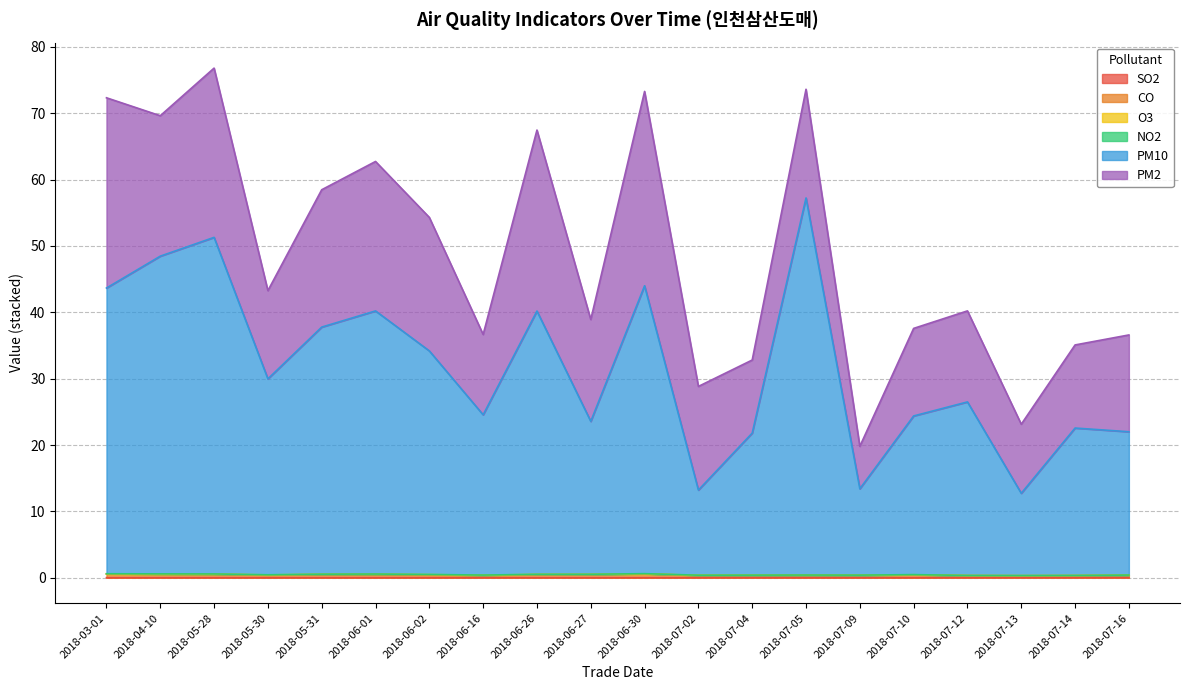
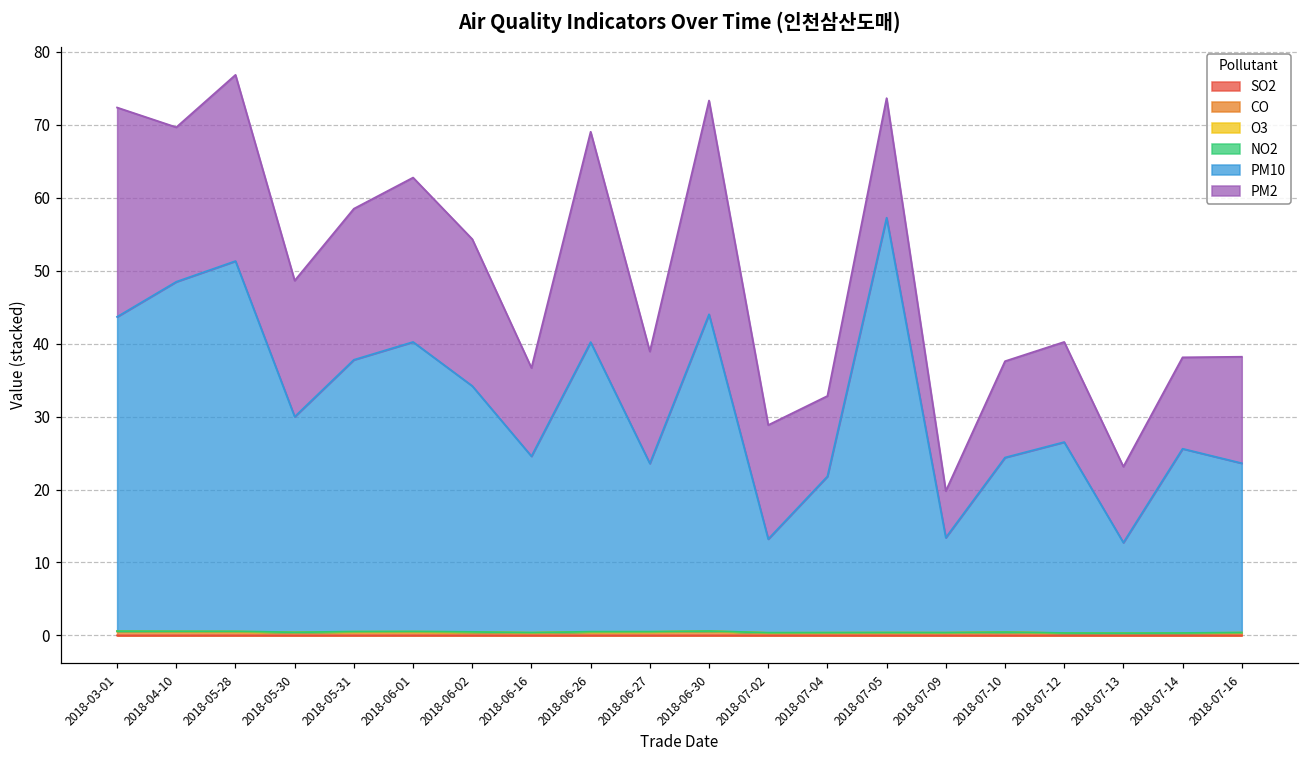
  {
    "PM10": {
      "2018-03-01": 43,
      "2018-04-10": 48,
      "2018-05-28": 51,
      "2018-05-30": 30,
      "2018-05-31": 37,
      "2018-06-01": 40,
      "2018-06-02": 34,
      "2018-06-16": 24,
      "2018-06-26": 40,
      "2018-06-27": 23,
      "2018-06-30": 43,
      "2018-07-02": 13,
      "2018-07-04": 21,
      "2018-07-05": 57,
      "2018-07-09": 13,
      "2018-07-10": 24,
      "2018-07-12": 26,
      "2018-07-13": 12,
-     "2018-07-14": 22,
-     "2018-07-16": 22
+     "2018-07-14": 25,
+     "2018-07-16": 23
    },
    "PM2": {
      "2018-03-01": 29,
      "2018-04-10": 21,
      "2018-05-28": 26,
-     "2018-05-30": 13,
+     "2018-05-30": 19,
      "2018-05-31": 21,
      "2018-06-01": 23,
      "2018-06-02": 20,
      "2018-06-16": 12,
-     "2018-06-26": 27,
+     "2018-06-26": 29,
      "2018-06-27": 15,
      "2018-06-30": 29,
      "2018-07-02": 16,
      "2018-07-04": 11,
      "2018-07-05": 16,
      "2018-07-09": 6,
      "2018-07-10": 13,
      "2018-07-12": 14,
      "2018-07-13": 10,
      "2018-07-14": 13,
      "2018-07-16": 15
    }
  }
